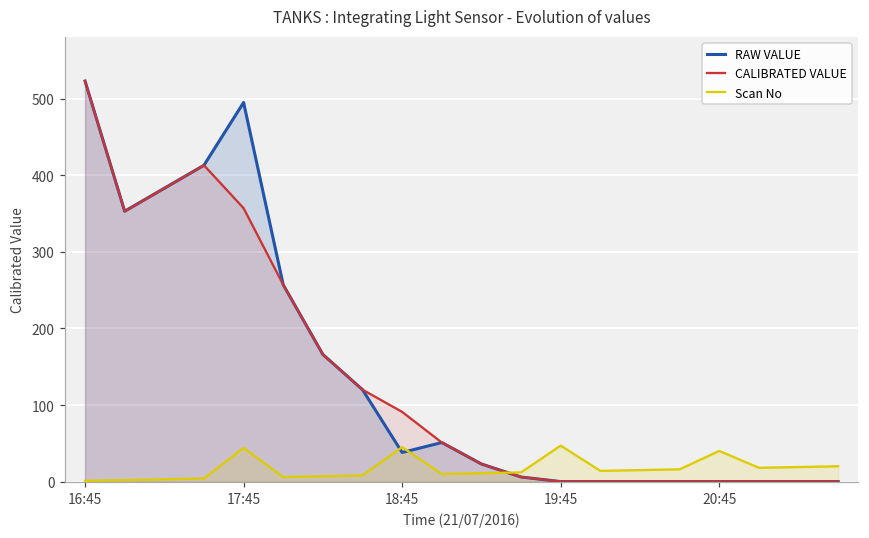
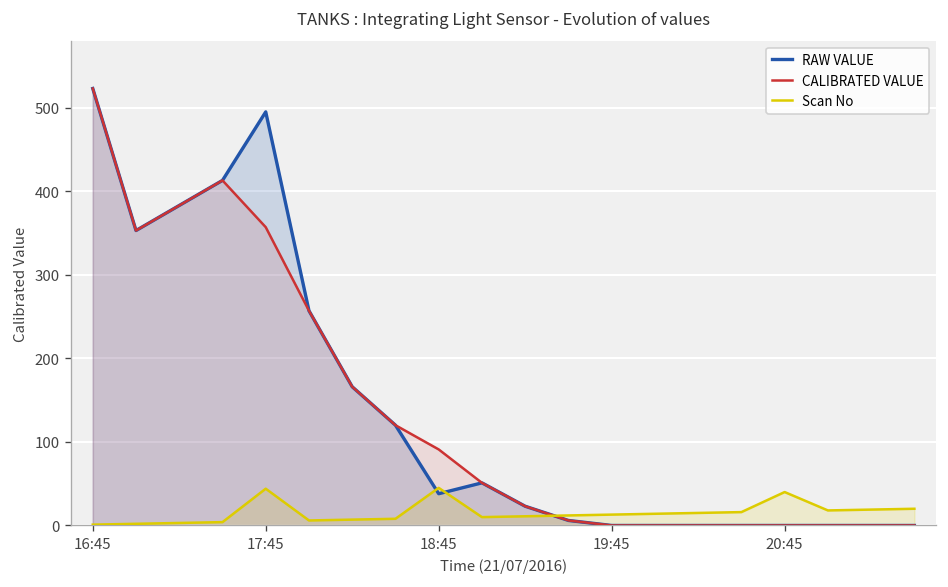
  {
    "RAW VALUE": {
      "17:45": 500,
      "18:45": 40
    },
    "CALIBRATED VALUE": {
      "17:45": 360,
      "18:45": 90
    },
    "Scan No": {
      "16:45": 0,
      "17:45": 40,
      "18:45": 50,
-     "19:45": 50,
+     "19:45": 10,
      "20:45": 40
    }
  }
